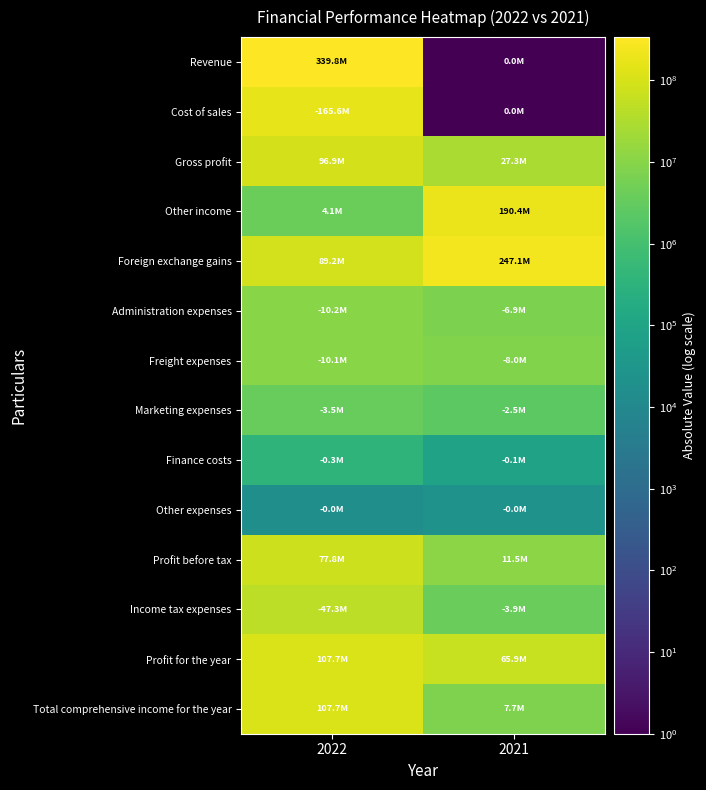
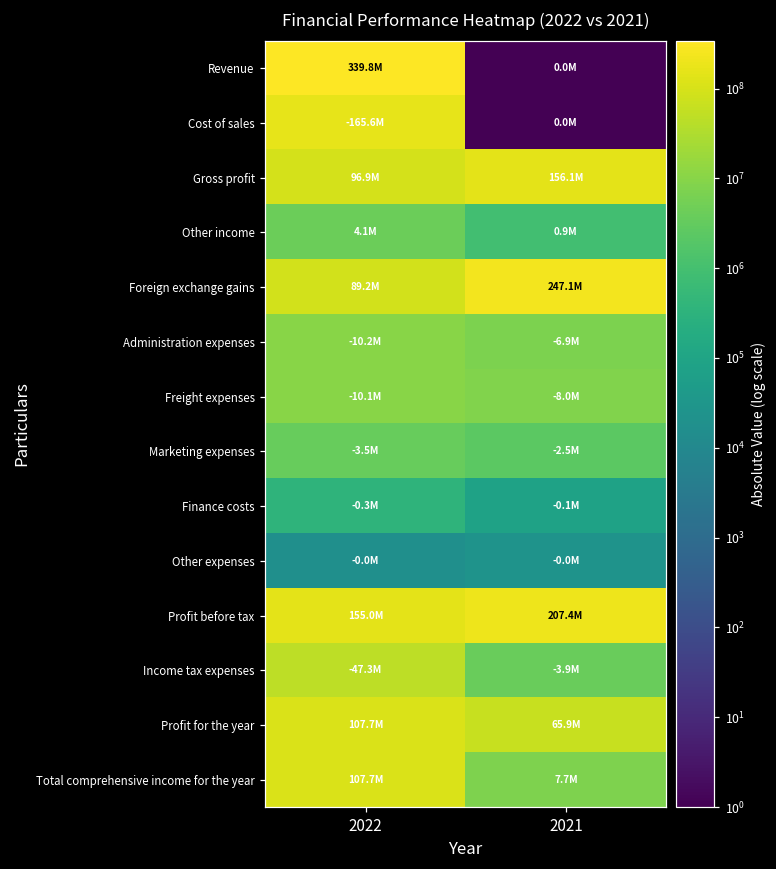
  {
    "Revenue": {
      "2022": "339.8M",
      "2021": "0.0M"
    },
    "Cost of sales": {
      "2022": "-165.6M",
      "2021": "0.0M"
    },
    "Gross profit": {
      "2022": "96.9M",
-     "2021": "27.3M"
+     "2021": "156.1M"
    },
    "Other income": {
      "2022": "4.1M",
-     "2021": "190.4M"
+     "2021": "0.9M"
    },
    "Foreign exchange gains": {
      "2022": "89.2M",
      "2021": "247.1M"
    },
    "Administration expenses": {
      "2022": "-10.2M",
      "2021": "-6.9M"
    },
    "Freight expenses": {
      "2022": "-10.1M",
      "2021": "-8.0M"
    },
    "Marketing expenses": {
      "2022": "-3.5M",
      "2021": "-2.5M"
    },
    "Finance costs": {
      "2022": "-0.3M",
      "2021": "-0.1M"
    },
    "Other expenses": {
      "2022": "-0.0M",
      "2021": "-0.0M"
    },
    "Profit before tax": {
-     "2022": "77.8M",
-     "2021": "11.5M"
+     "2022": "155.0M",
+     "2021": "207.4M"
    },
    "Income tax expenses": {
      "2022": "-47.3M",
      "2021": "-3.9M"
    },
    "Profit for the year": {
      "2022": "107.7M",
      "2021": "65.9M"
    },
    "Total comprehensive income for the year": {
      "2022": "107.7M",
      "2021": "7.7M"
    }
  }
